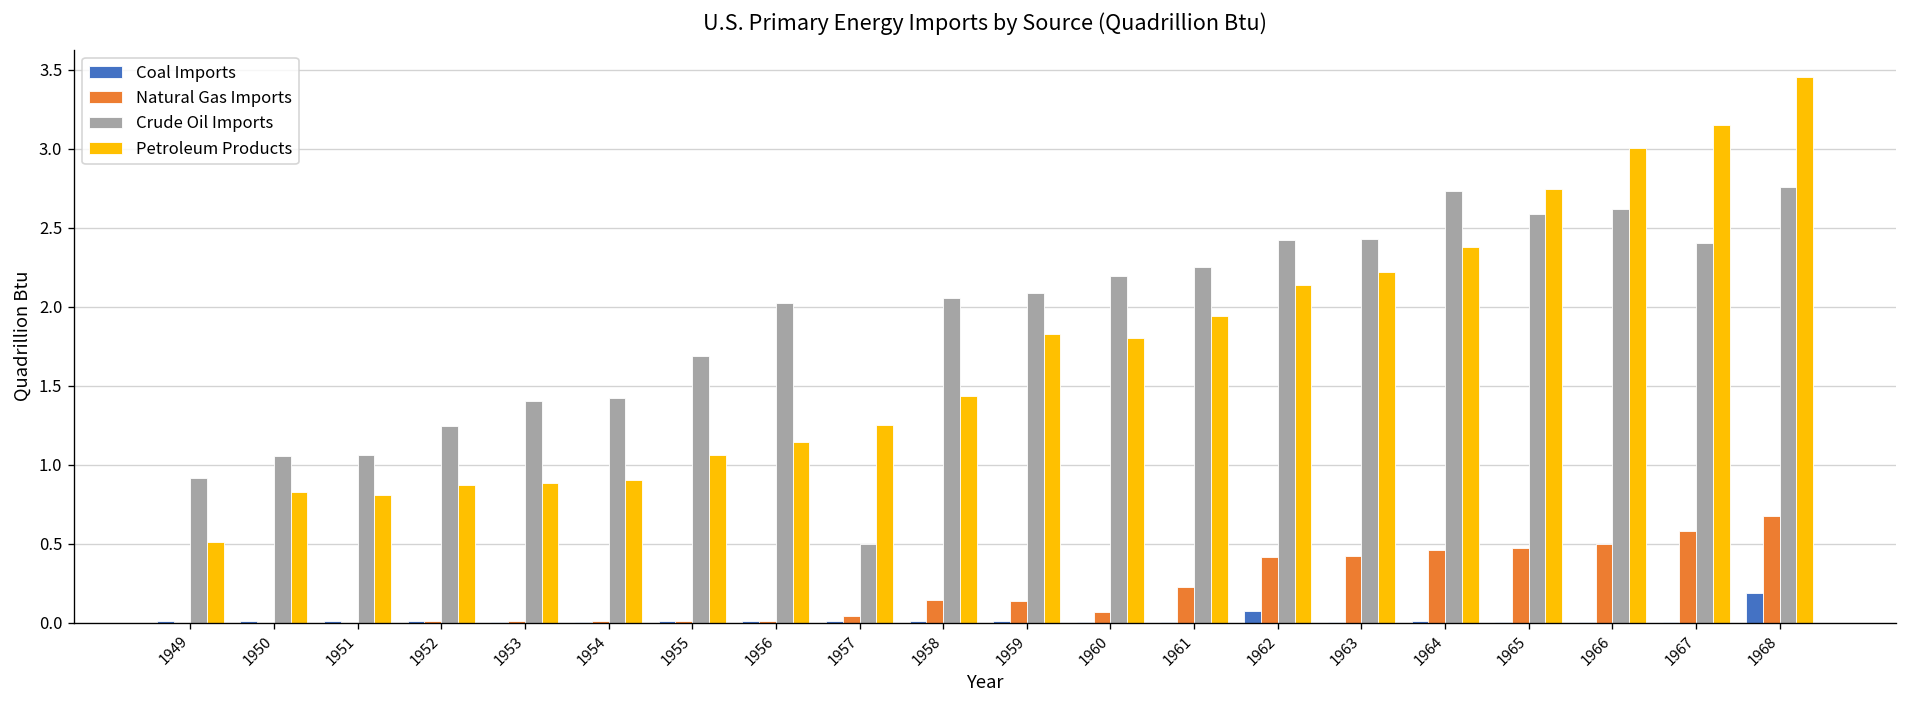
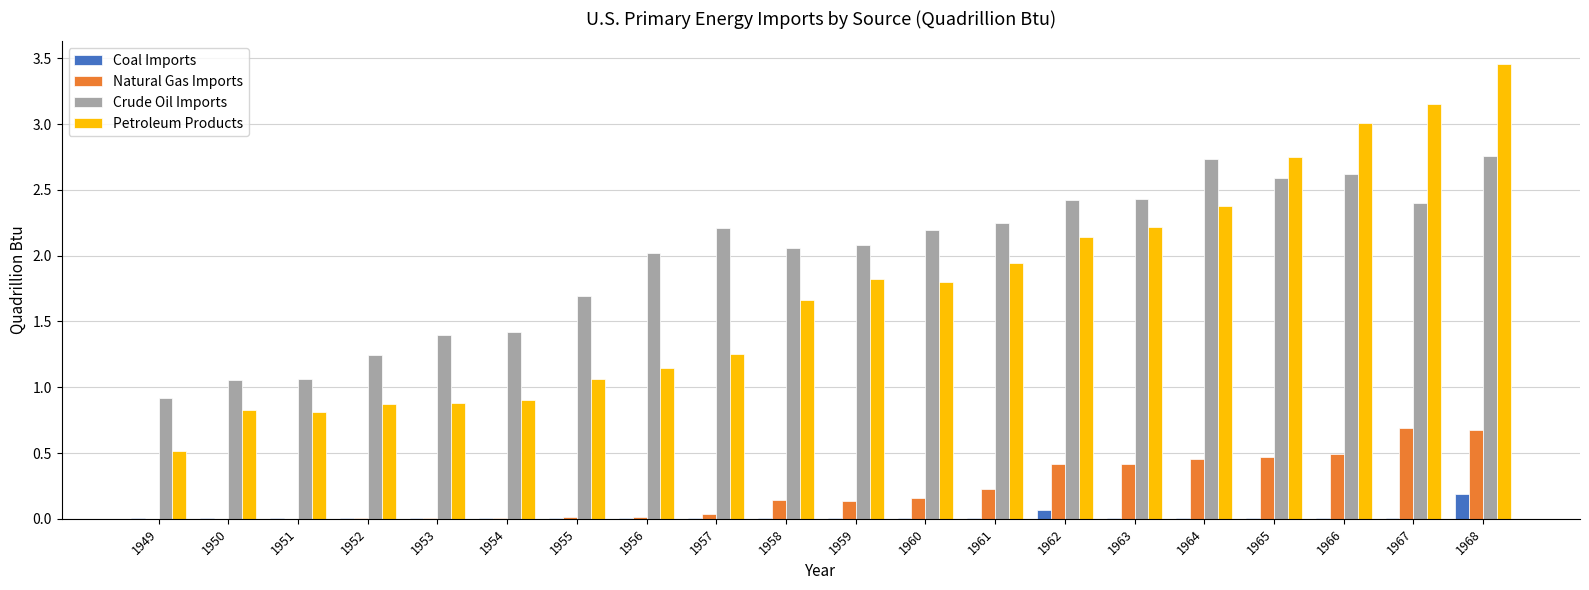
  {
    "Coal Imports": {
      "1962": 0.07,
      "1968": 0.19
    },
    "Natural Gas Imports": {
      "1949": 0.00,
      "1950": 0.00,
      "1951": 0.00,
      "1957": 0.04,
      "1958": 0.14,
      "1959": 0.14,
-     "1960": 0.07,
+     "1960": 0.16,
      "1961": 0.23,
      "1962": 0.42,
      "1963": 0.42,
      "1964": 0.46,
      "1965": 0.47,
      "1966": 0.50,
-     "1967": 0.58,
+     "1967": 0.69,
      "1968": 0.67
    },
    "Crude Oil Imports": {
      "1949": 0.91,
      "1950": 1.06,
      "1951": 1.06,
      "1952": 1.24,
      "1953": 1.40,
      "1954": 1.42,
      "1955": 1.69,
      "1956": 2.02,
-     "1957": 0.50,
+     "1957": 2.21,
      "1958": 2.06,
      "1959": 2.08,
      "1960": 2.20,
      "1961": 2.25,
      "1962": 2.42,
      "1963": 2.43,
      "1964": 2.73,
      "1965": 2.59,
      "1966": 2.62,
      "1967": 2.40,
      "1968": 2.76
    },
    "Petroleum Products": {
      "1949": 0.51,
      "1950": 0.83,
      "1951": 0.81,
      "1952": 0.87,
      "1953": 0.88,
      "1954": 0.90,
      "1955": 1.06,
      "1956": 1.14,
      "1957": 1.25,
-     "1958": 1.44,
+     "1958": 1.66,
      "1959": 1.83,
      "1960": 1.80,
      "1961": 1.94,
      "1962": 2.14,
      "1963": 2.22,
      "1964": 2.38,
      "1965": 2.75,
      "1966": 3.01,
      "1967": 3.15,
      "1968": 3.46
    }
  }
